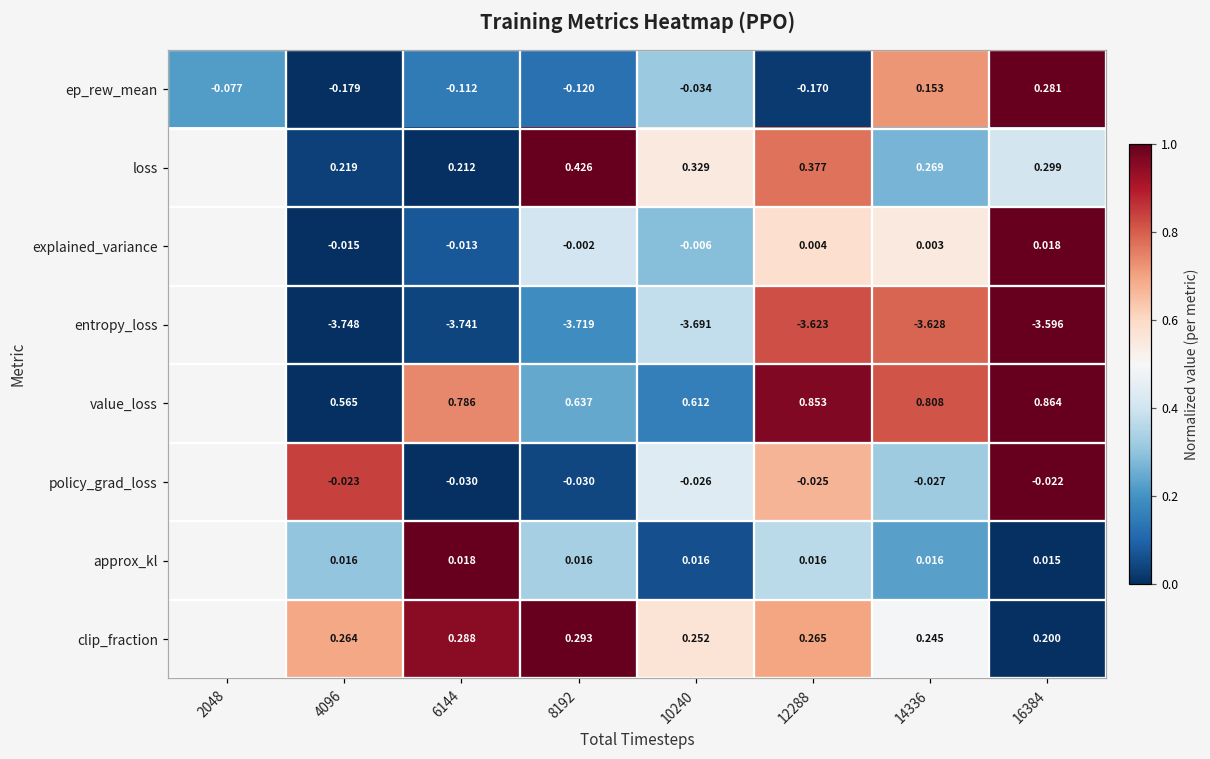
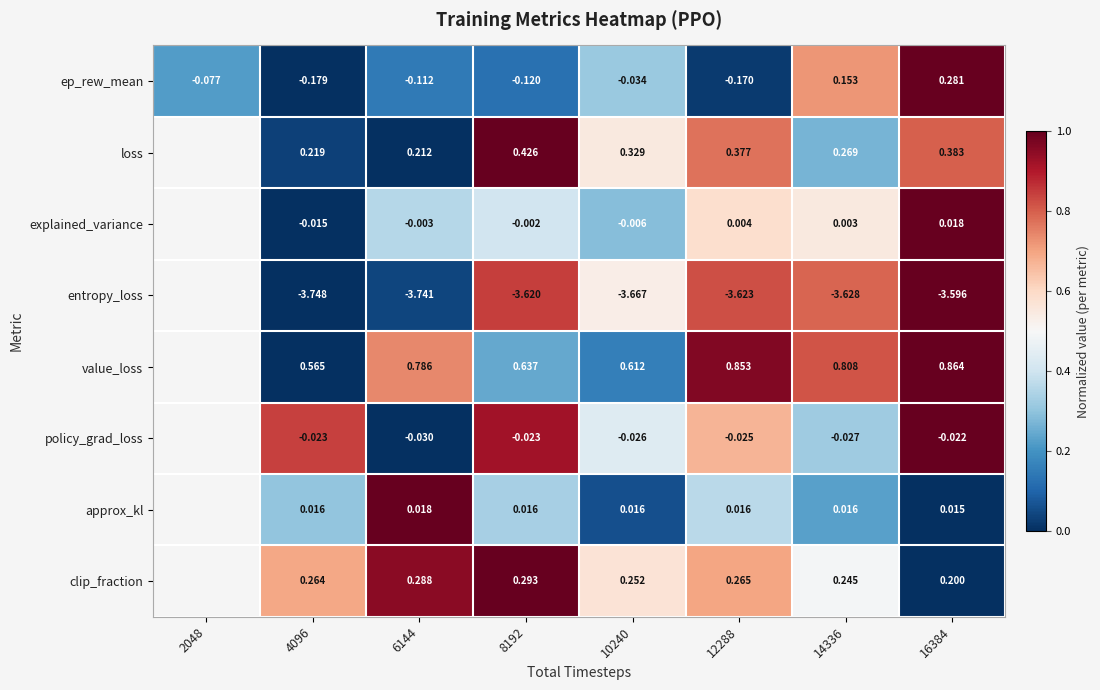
  {
    "ep_rew_mean": {
      "2048": -0.077,
      "4096": -0.179,
      "6144": -0.112,
      "8192": -0.120,
      "10240": -0.034,
      "12288": -0.170,
      "14336": 0.153,
      "16384": 0.281
    },
    "loss": {
      "4096": 0.219,
      "6144": 0.212,
      "8192": 0.426,
      "10240": 0.329,
      "12288": 0.377,
      "14336": 0.269,
-     "16384": 0.299
+     "16384": 0.383
    },
    "explained_variance": {
      "4096": -0.015,
-     "6144": -0.013,
+     "6144": -0.003,
      "8192": -0.002,
      "10240": -0.006,
      "12288": 0.004,
      "14336": 0.003,
      "16384": 0.018
    },
    "entropy_loss": {
      "4096": -3.748,
      "6144": -3.741,
-     "8192": -3.719,
-     "10240": -3.691,
+     "8192": -3.620,
+     "10240": -3.667,
      "12288": -3.623,
      "14336": -3.628,
      "16384": -3.596
    },
    "value_loss": {
      "4096": 0.565,
      "6144": 0.786,
      "8192": 0.637,
      "10240": 0.612,
      "12288": 0.853,
      "14336": 0.808,
      "16384": 0.864
    },
    "policy_grad_loss": {
      "4096": -0.023,
      "6144": -0.030,
-     "8192": -0.030,
+     "8192": -0.023,
      "10240": -0.026,
      "12288": -0.025,
      "14336": -0.027,
      "16384": -0.022
    },
    "approx_kl": {
      "4096": 0.016,
      "6144": 0.018,
      "8192": 0.016,
      "10240": 0.016,
      "12288": 0.016,
      "14336": 0.016,
      "16384": 0.015
    },
    "clip_fraction": {
      "4096": 0.264,
      "6144": 0.288,
      "8192": 0.293,
      "10240": 0.252,
      "12288": 0.265,
      "14336": 0.245,
      "16384": 0.200
    }
  }
